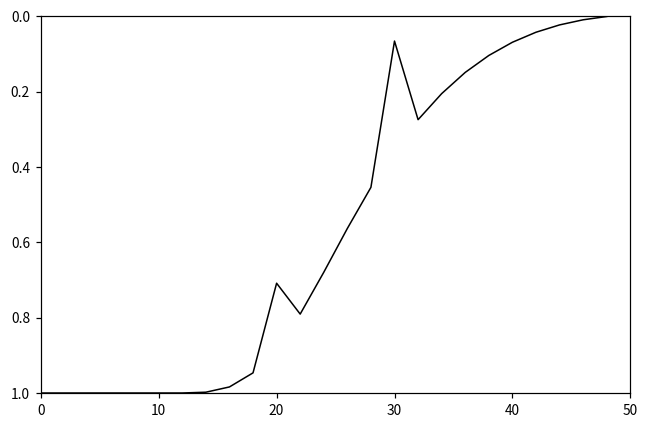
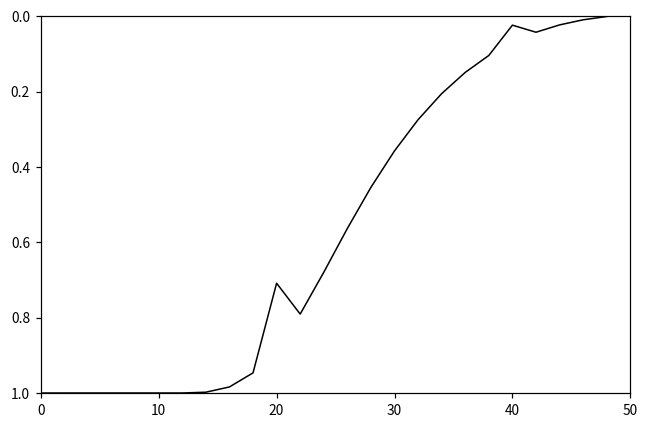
  {
    "0": 1.00,
    "10": 1.00,
    "20": 0.71,
-   "30": 0.07,
-   "40": 0.07
+   "30": 0.36,
+   "40": 0.02
  }
